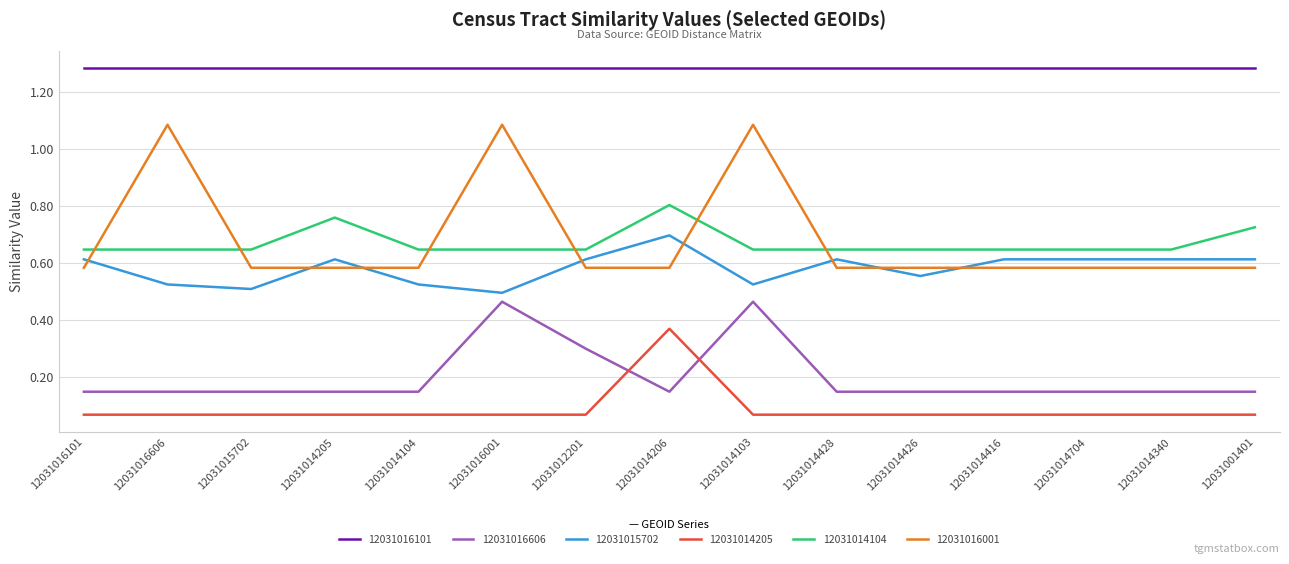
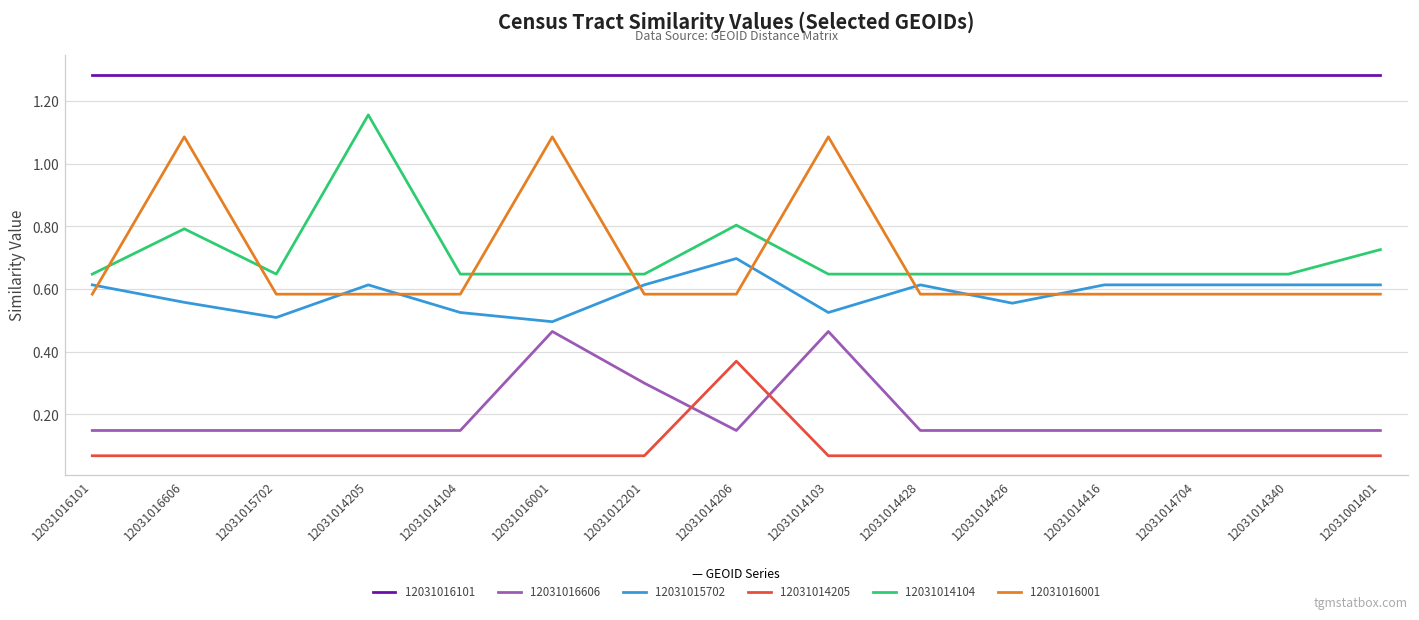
  {
    "12031016101": {
      "12031016101": 1.28,
      "12031016606": 1.28,
      "12031015702": 1.28,
      "12031014205": 1.28,
      "12031014104": 1.28,
      "12031016001": 1.28,
      "12031012201": 1.28,
      "12031014206": 1.28,
      "12031014103": 1.28,
      "12031014428": 1.28,
      "12031014426": 1.28,
      "12031014416": 1.28,
      "12031014704": 1.28,
      "12031014340": 1.28,
      "12031001401": 1.28
    },
    "12031016606": {
      "12031016101": 0.15,
      "12031016606": 0.15,
      "12031015702": 0.15,
      "12031014205": 0.15,
      "12031014104": 0.15,
      "12031016001": 0.46,
      "12031012201": 0.30,
      "12031014206": 0.15,
      "12031014103": 0.46,
      "12031014428": 0.15,
      "12031014426": 0.15,
      "12031014416": 0.15,
      "12031014704": 0.15,
      "12031014340": 0.15,
      "12031001401": 0.15
    },
    "12031015702": {
      "12031016101": 0.61,
-     "12031016606": 0.53,
+     "12031016606": 0.56,
      "12031015702": 0.51,
      "12031014205": 0.61,
      "12031014104": 0.53,
      "12031016001": 0.50,
      "12031012201": 0.61,
      "12031014206": 0.70,
      "12031014103": 0.53,
      "12031014428": 0.61,
      "12031014426": 0.56,
      "12031014416": 0.61,
      "12031014704": 0.61,
      "12031014340": 0.61,
      "12031001401": 0.61
    },
    "12031014104": {
      "12031016101": 0.65,
-     "12031016606": 0.65,
+     "12031016606": 0.79,
      "12031015702": 0.65,
-     "12031014205": 0.76,
+     "12031014205": 1.16,
      "12031014104": 0.65,
      "12031016001": 0.65,
      "12031012201": 0.65,
      "12031014206": 0.80,
      "12031014103": 0.65,
      "12031014428": 0.65,
      "12031014426": 0.65,
      "12031014416": 0.65,
      "12031014704": 0.65,
      "12031014340": 0.65,
      "12031001401": 0.73
    }
  }
